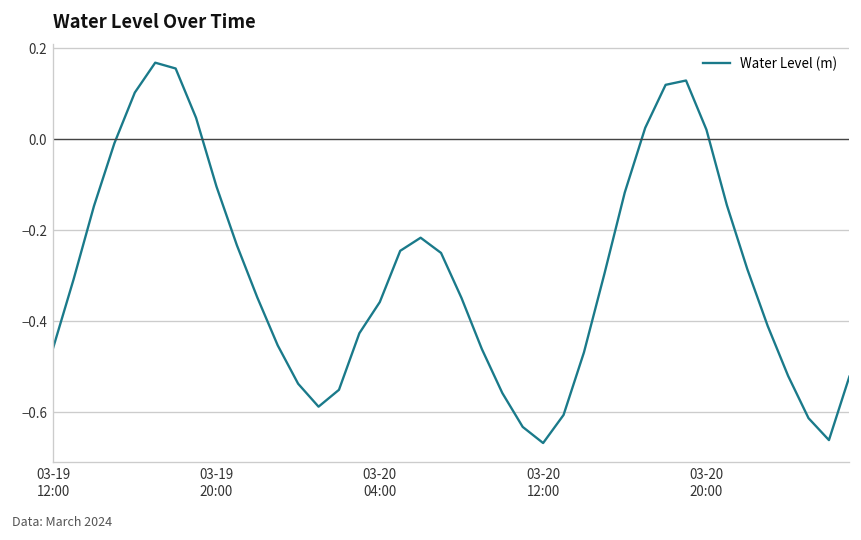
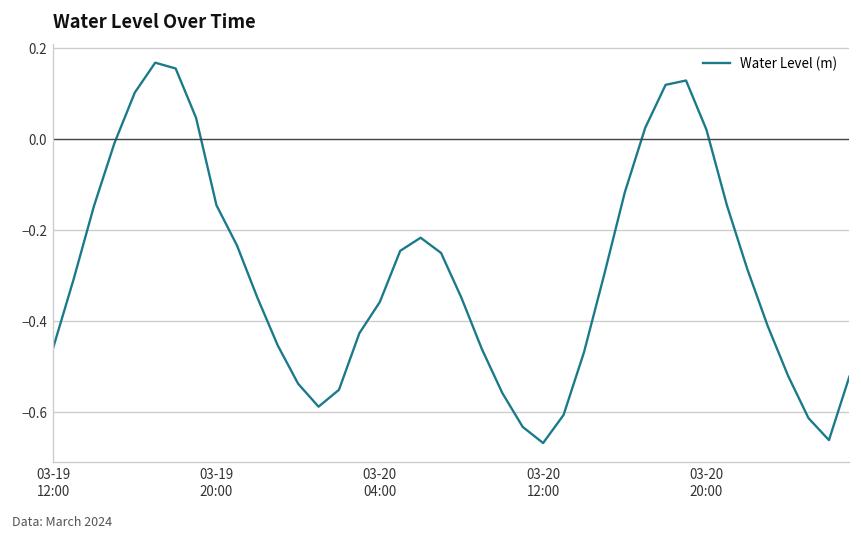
  {
    "03-19 12:00": -0.46,
-   "03-19 20:00": -0.11,
+   "03-19 20:00": -0.15,
    "03-20 04:00": -0.36,
    "03-20 12:00": -0.67,
    "03-20 20:00": 0.02
  }
